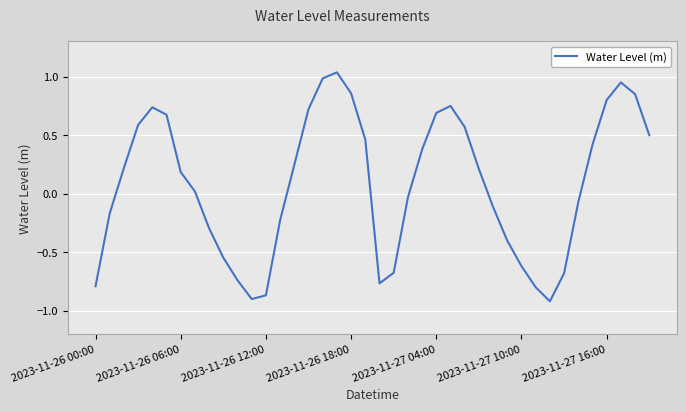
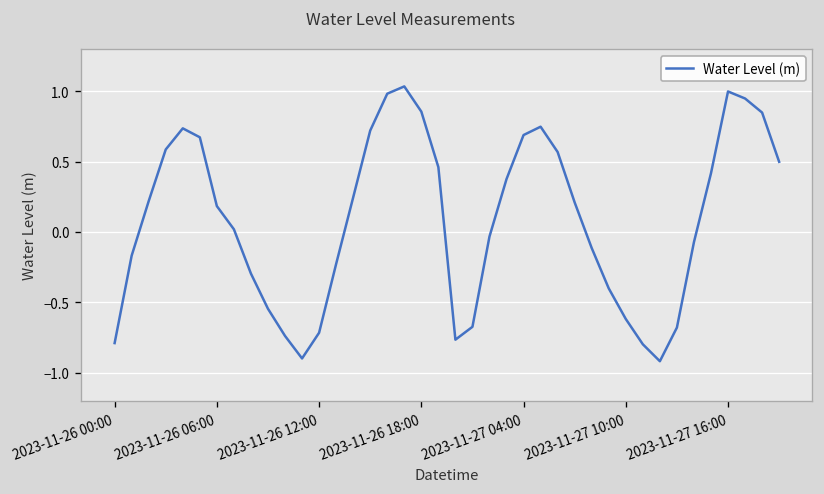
  {
    "2023-11-26 00:00": -0.79,
    "2023-11-26 06:00": 0.18,
-   "2023-11-26 12:00": -0.87,
+   "2023-11-26 12:00": -0.72,
    "2023-11-26 18:00": 0.86,
    "2023-11-27 04:00": 0.69,
    "2023-11-27 10:00": -0.62,
-   "2023-11-27 16:00": 0.8
+   "2023-11-27 16:00": 1.0
  }
